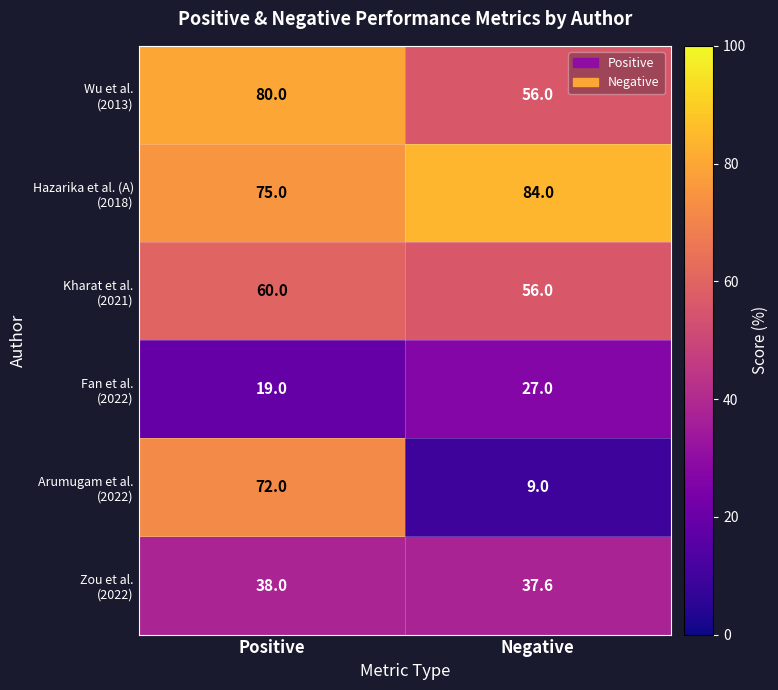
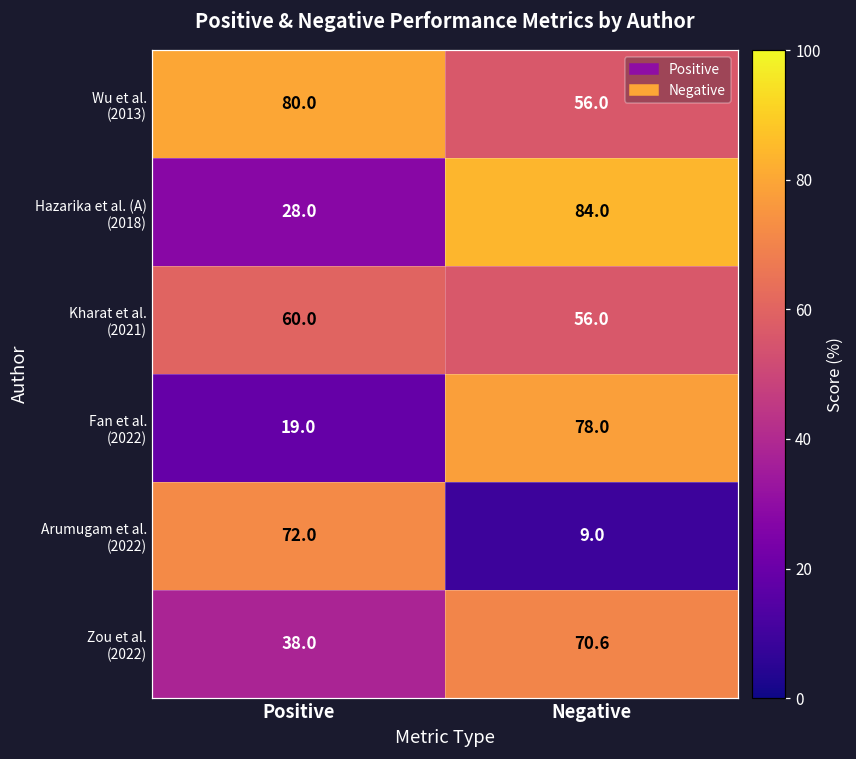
  {
    "Wu et al. (2013)": {
      "Positive": 80.0,
      "Negative": 56.0
    },
    "Hazarika et al. (A) (2018)": {
-     "Positive": 75.0,
+     "Positive": 28.0,
      "Negative": 84.0
    },
    "Kharat et al. (2021)": {
      "Positive": 60.0,
      "Negative": 56.0
    },
    "Fan et al. (2022)": {
      "Positive": 19.0,
-     "Negative": 27.0
+     "Negative": 78.0
    },
    "Arumugam et al. (2022)": {
      "Positive": 72.0,
      "Negative": 9.0
    },
    "Zou et al. (2022)": {
      "Positive": 38.0,
-     "Negative": 37.6
+     "Negative": 70.6
    }
  }
